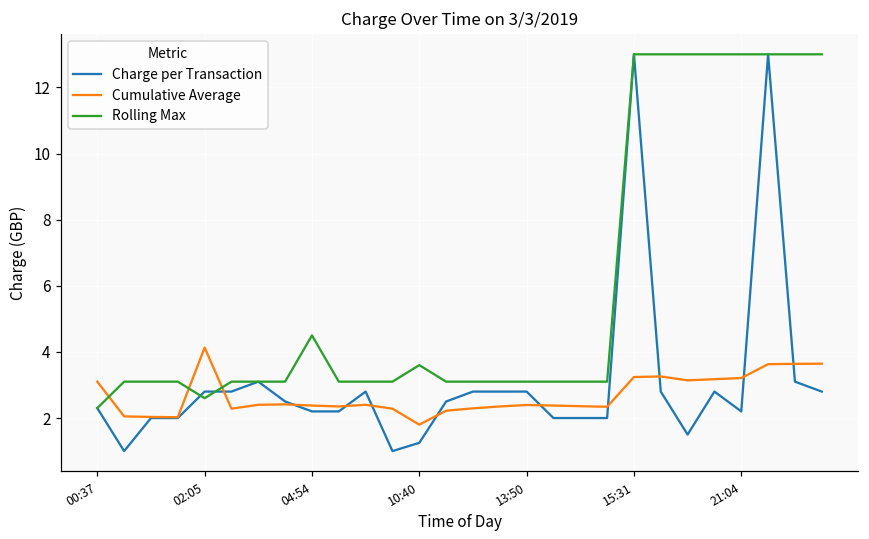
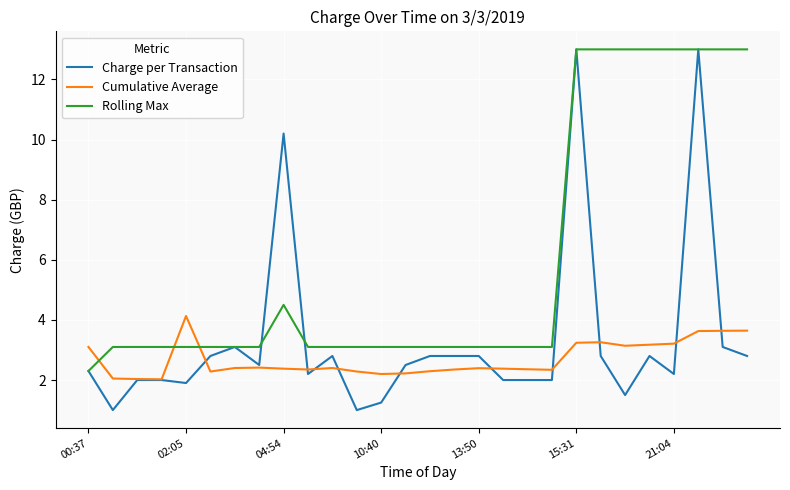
  {
    "Charge per Transaction": {
-     "02:05": 2.8,
-     "04:54": 2.2,
+     "02:05": 1.9,
+     "04:54": 10.2,
      "10:40": 1.3,
      "13:50": 2.8,
      "21:04": 2.2
    },
    "Cumulative Average": {
      "00:37": 3.1,
      "02:05": 4.1,
      "04:54": 2.4,
-     "10:40": 1.8,
+     "10:40": 2.2,
      "13:50": 2.4,
      "21:04": 3.2
    },
    "Rolling Max": {
-     "02:05": 2.6,
+     "02:05": 3.1,
      "04:54": 4.5,
-     "10:40": 3.6,
+     "10:40": 3.1,
      "13:50": 3.1,
      "21:04": 13.0
    }
  }
